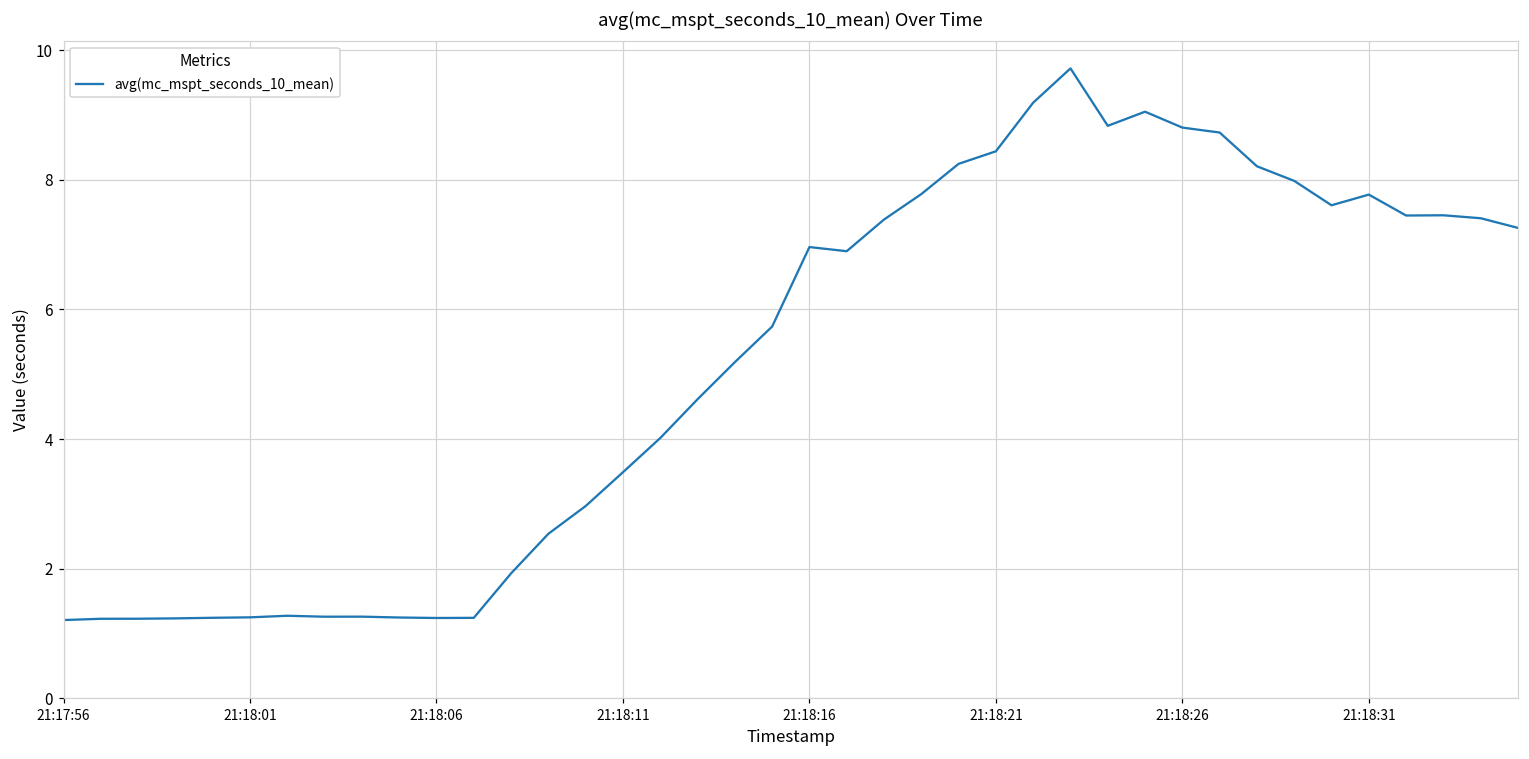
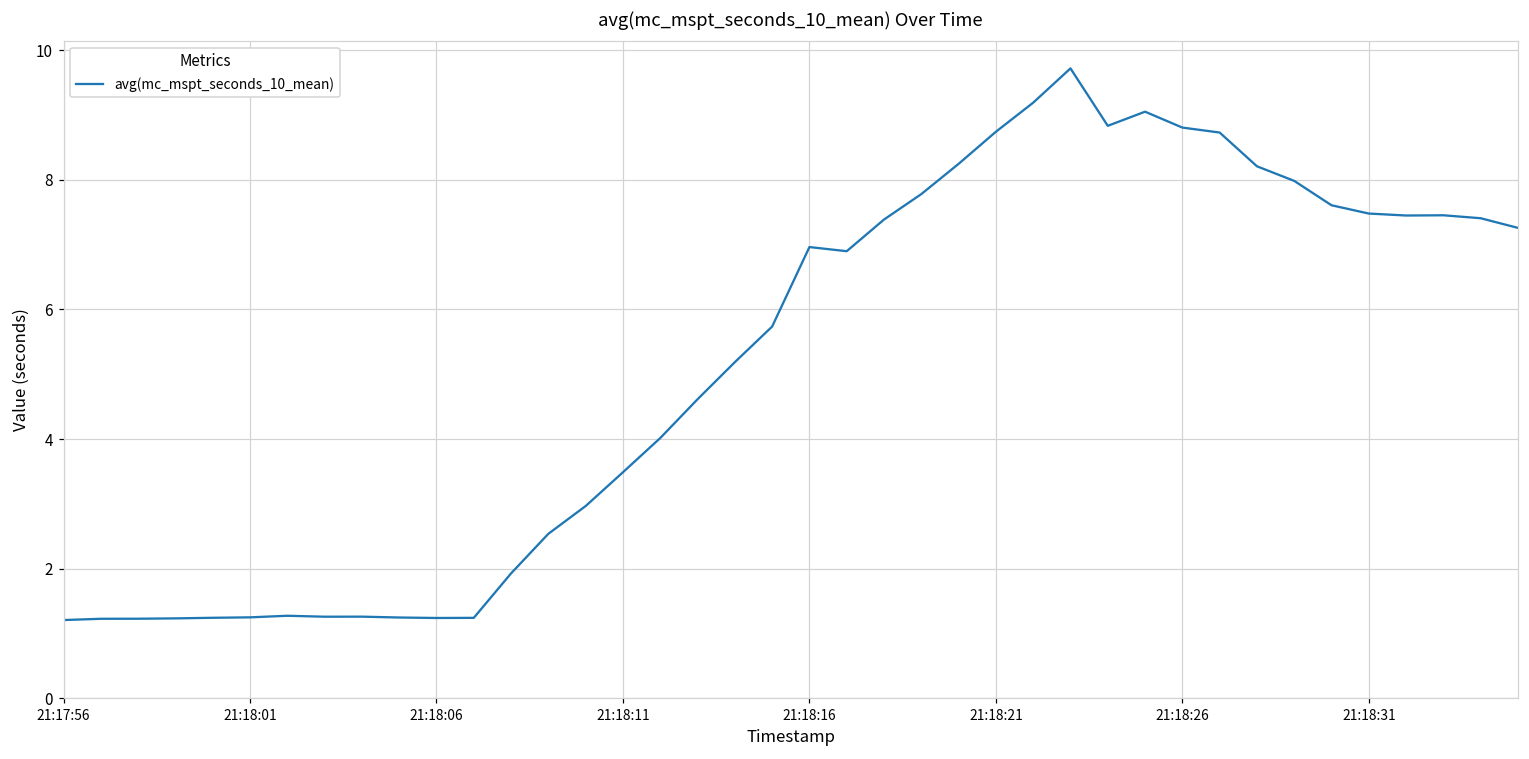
  {
    "21:17:56": 1.2,
    "21:18:01": 1.2,
    "21:18:06": 1.2,
    "21:18:11": 3.5,
    "21:18:16": 7.0,
-   "21:18:21": 8.4,
+   "21:18:21": 8.7,
    "21:18:26": 8.8,
-   "21:18:31": 7.8
+   "21:18:31": 7.5
  }
